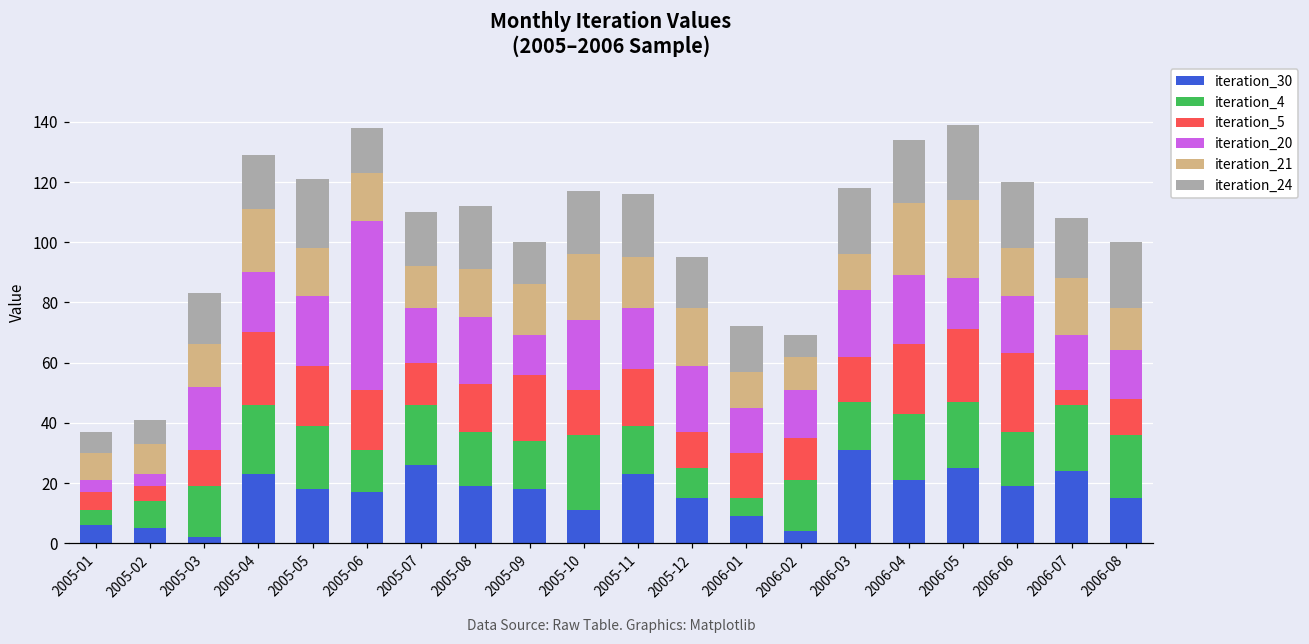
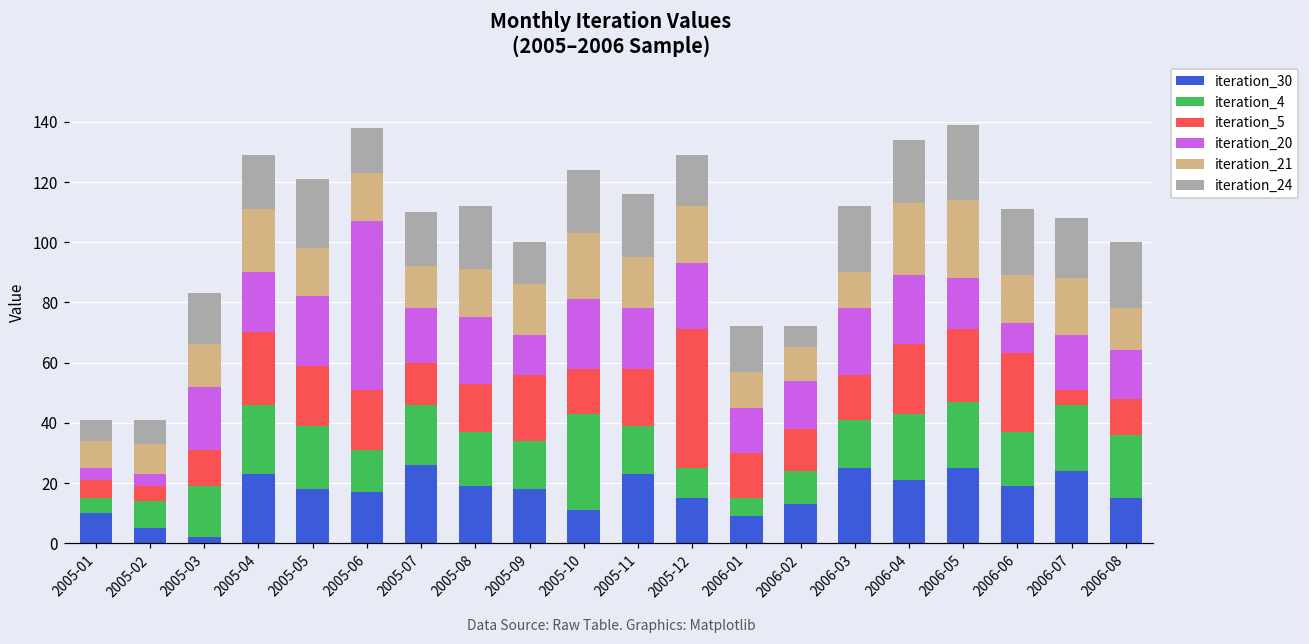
  {
    "iteration_30": {
-     "2005-01": 6,
+     "2005-01": 10,
      "2005-02": 5,
      "2005-03": 2,
      "2005-04": 23,
      "2005-05": 18,
      "2005-06": 17,
      "2005-07": 26,
      "2005-08": 19,
      "2005-09": 18,
      "2005-10": 11,
      "2005-11": 23,
      "2005-12": 15,
      "2006-01": 9,
-     "2006-02": 4,
-     "2006-03": 31,
+     "2006-02": 13,
+     "2006-03": 25,
      "2006-04": 21,
      "2006-05": 25,
      "2006-06": 19,
      "2006-07": 24,
      "2006-08": 15
    },
    "iteration_4": {
      "2005-01": 5,
      "2005-02": 9,
      "2005-03": 17,
      "2005-04": 23,
      "2005-05": 21,
      "2005-06": 14,
      "2005-07": 20,
      "2005-08": 18,
      "2005-09": 16,
-     "2005-10": 25,
+     "2005-10": 32,
      "2005-11": 16,
      "2005-12": 10,
      "2006-01": 6,
-     "2006-02": 17,
+     "2006-02": 11,
      "2006-03": 16,
      "2006-04": 22,
      "2006-05": 22,
      "2006-06": 18,
      "2006-07": 22,
      "2006-08": 21
    },
    "iteration_5": {
      "2005-01": 6,
      "2005-02": 5,
      "2005-03": 12,
      "2005-04": 24,
      "2005-05": 20,
      "2005-06": 20,
      "2005-07": 14,
      "2005-08": 16,
      "2005-09": 22,
      "2005-10": 15,
      "2005-11": 19,
-     "2005-12": 12,
+     "2005-12": 46,
      "2006-01": 15,
      "2006-02": 14,
      "2006-03": 15,
      "2006-04": 23,
      "2006-05": 24,
      "2006-06": 26,
      "2006-07": 5,
      "2006-08": 12
    },
    "iteration_20": {
      "2005-01": 4,
      "2005-02": 4,
      "2005-03": 21,
      "2005-04": 20,
      "2005-05": 23,
      "2005-06": 56,
      "2005-07": 18,
      "2005-08": 22,
      "2005-09": 13,
      "2005-10": 23,
      "2005-11": 20,
      "2005-12": 22,
      "2006-01": 15,
      "2006-02": 16,
      "2006-03": 22,
      "2006-04": 23,
      "2006-05": 17,
-     "2006-06": 19,
+     "2006-06": 10,
      "2006-07": 18,
      "2006-08": 16
    }
  }
